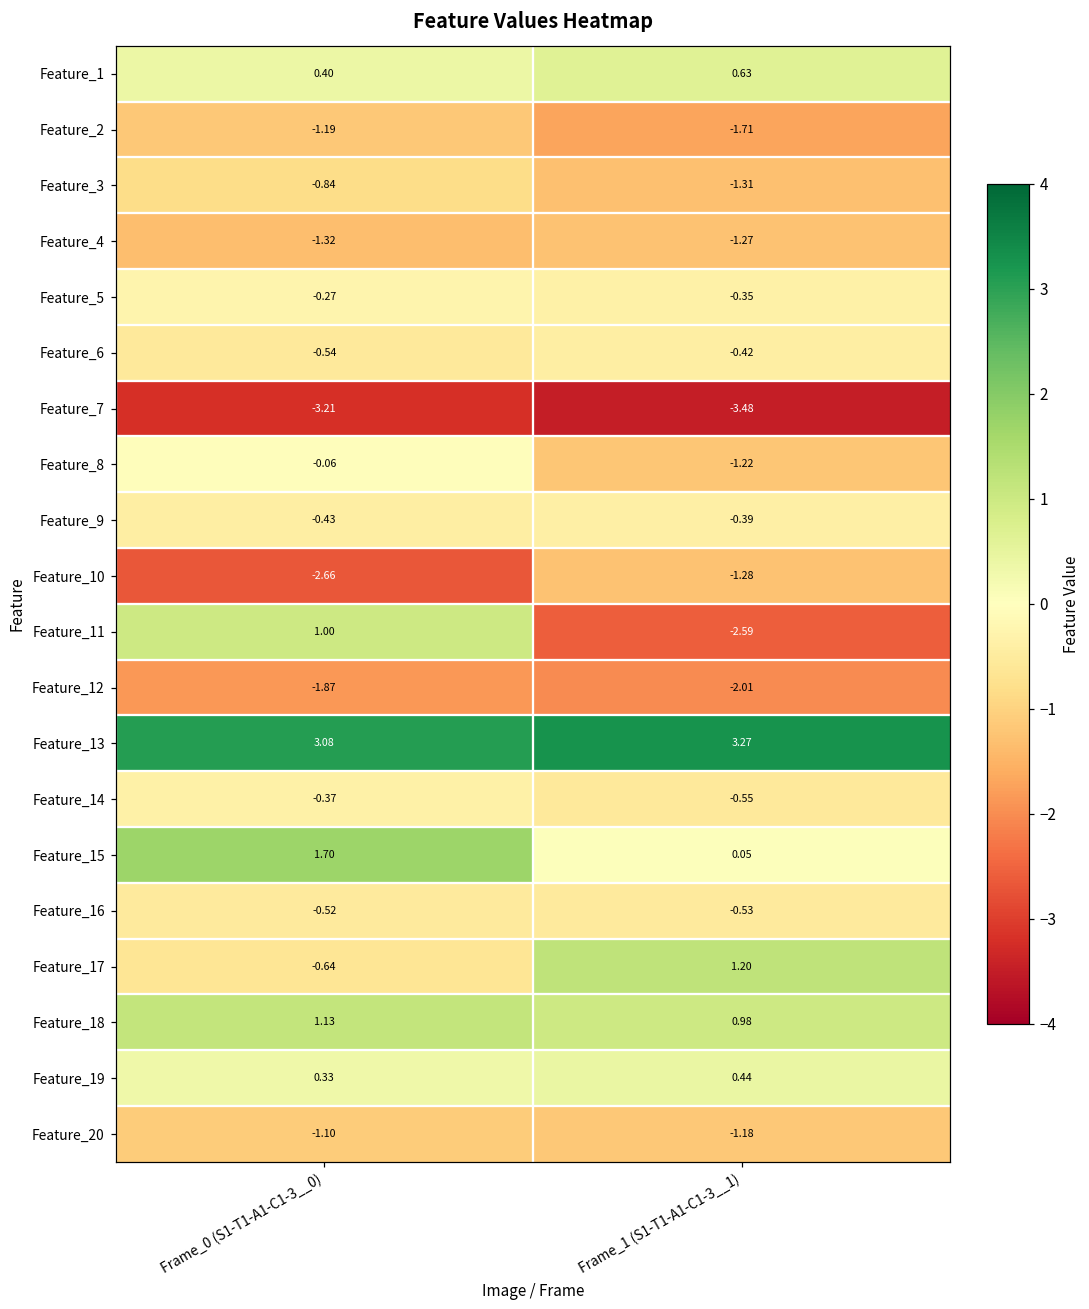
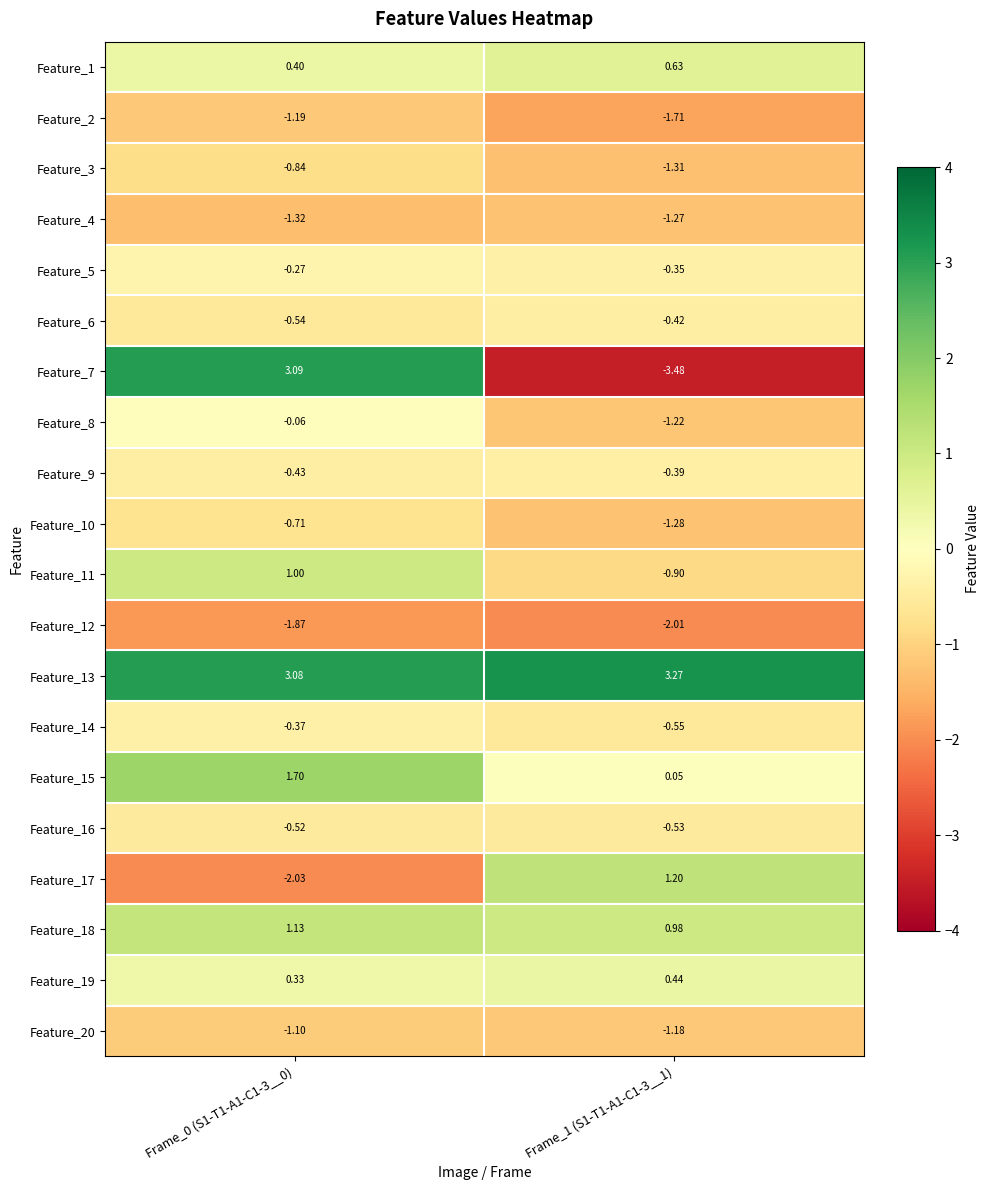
  {
    "Feature_1": {
      "Frame_0 (S1-T1-A1-C1-3__0)": 0.40,
      "Frame_1 (S1-T1-A1-C1-3__1)": 0.63
    },
    "Feature_2": {
      "Frame_0 (S1-T1-A1-C1-3__0)": -1.19,
      "Frame_1 (S1-T1-A1-C1-3__1)": -1.71
    },
    "Feature_3": {
      "Frame_0 (S1-T1-A1-C1-3__0)": -0.84,
      "Frame_1 (S1-T1-A1-C1-3__1)": -1.31
    },
    "Feature_4": {
      "Frame_0 (S1-T1-A1-C1-3__0)": -1.32,
      "Frame_1 (S1-T1-A1-C1-3__1)": -1.27
    },
    "Feature_5": {
      "Frame_0 (S1-T1-A1-C1-3__0)": -0.27,
      "Frame_1 (S1-T1-A1-C1-3__1)": -0.35
    },
    "Feature_6": {
      "Frame_0 (S1-T1-A1-C1-3__0)": -0.54,
      "Frame_1 (S1-T1-A1-C1-3__1)": -0.42
    },
    "Feature_7": {
-     "Frame_0 (S1-T1-A1-C1-3__0)": -3.21,
+     "Frame_0 (S1-T1-A1-C1-3__0)": 3.09,
      "Frame_1 (S1-T1-A1-C1-3__1)": -3.48
    },
    "Feature_8": {
      "Frame_0 (S1-T1-A1-C1-3__0)": -0.06,
      "Frame_1 (S1-T1-A1-C1-3__1)": -1.22
    },
    "Feature_9": {
      "Frame_0 (S1-T1-A1-C1-3__0)": -0.43,
      "Frame_1 (S1-T1-A1-C1-3__1)": -0.39
    },
    "Feature_10": {
-     "Frame_0 (S1-T1-A1-C1-3__0)": -2.66,
+     "Frame_0 (S1-T1-A1-C1-3__0)": -0.71,
      "Frame_1 (S1-T1-A1-C1-3__1)": -1.28
    },
    "Feature_11": {
      "Frame_0 (S1-T1-A1-C1-3__0)": 1.00,
-     "Frame_1 (S1-T1-A1-C1-3__1)": -2.59
+     "Frame_1 (S1-T1-A1-C1-3__1)": -0.90
    },
    "Feature_12": {
      "Frame_0 (S1-T1-A1-C1-3__0)": -1.87,
      "Frame_1 (S1-T1-A1-C1-3__1)": -2.01
    },
    "Feature_13": {
      "Frame_0 (S1-T1-A1-C1-3__0)": 3.08,
      "Frame_1 (S1-T1-A1-C1-3__1)": 3.27
    },
    "Feature_14": {
      "Frame_0 (S1-T1-A1-C1-3__0)": -0.37,
      "Frame_1 (S1-T1-A1-C1-3__1)": -0.55
    },
    "Feature_15": {
      "Frame_0 (S1-T1-A1-C1-3__0)": 1.70,
      "Frame_1 (S1-T1-A1-C1-3__1)": 0.05
    },
    "Feature_16": {
      "Frame_0 (S1-T1-A1-C1-3__0)": -0.52,
      "Frame_1 (S1-T1-A1-C1-3__1)": -0.53
    },
    "Feature_17": {
-     "Frame_0 (S1-T1-A1-C1-3__0)": -0.64,
+     "Frame_0 (S1-T1-A1-C1-3__0)": -2.03,
      "Frame_1 (S1-T1-A1-C1-3__1)": 1.20
    },
    "Feature_18": {
      "Frame_0 (S1-T1-A1-C1-3__0)": 1.13,
      "Frame_1 (S1-T1-A1-C1-3__1)": 0.98
    },
    "Feature_19": {
      "Frame_0 (S1-T1-A1-C1-3__0)": 0.33,
      "Frame_1 (S1-T1-A1-C1-3__1)": 0.44
    },
    "Feature_20": {
      "Frame_0 (S1-T1-A1-C1-3__0)": -1.10,
      "Frame_1 (S1-T1-A1-C1-3__1)": -1.18
    }
  }
